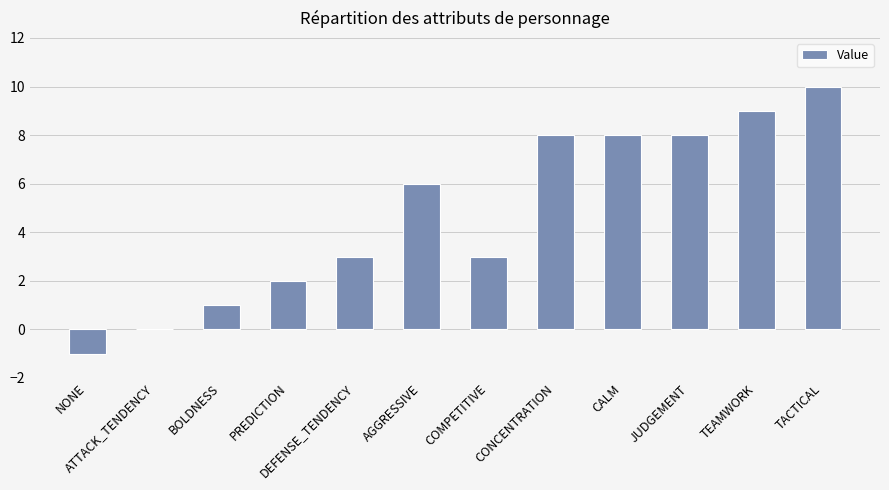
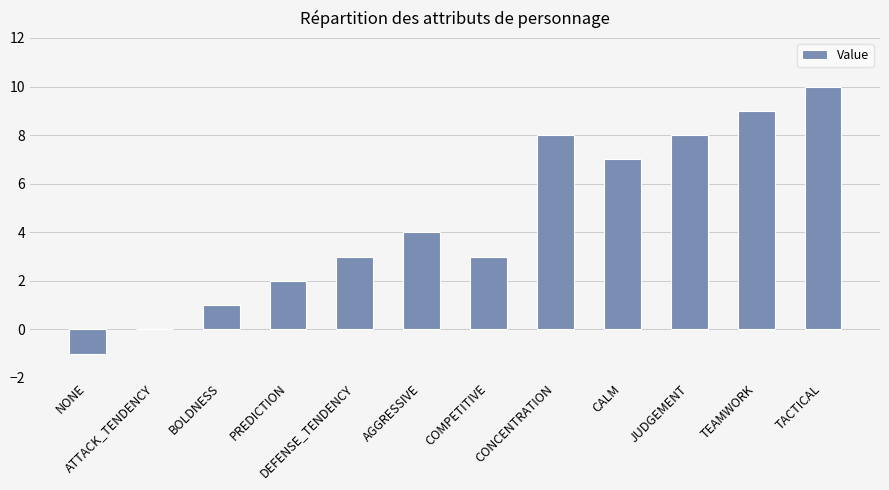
  {
    "NONE": -1,
    "ATTACK_TENDENCY": 0,
    "BOLDNESS": 1,
    "PREDICTION": 2,
    "DEFENSE_TENDENCY": 3,
-   "AGGRESSIVE": 6,
+   "AGGRESSIVE": 4,
    "COMPETITIVE": 3,
    "CONCENTRATION": 8,
-   "CALM": 8,
+   "CALM": 7,
    "JUDGEMENT": 8,
    "TEAMWORK": 9,
    "TACTICAL": 10
  }
